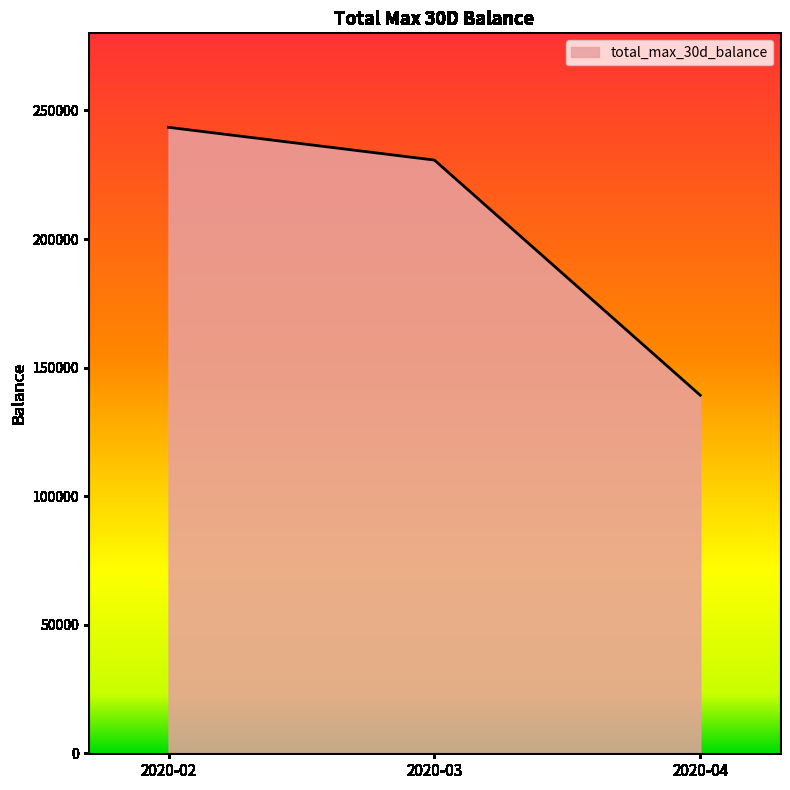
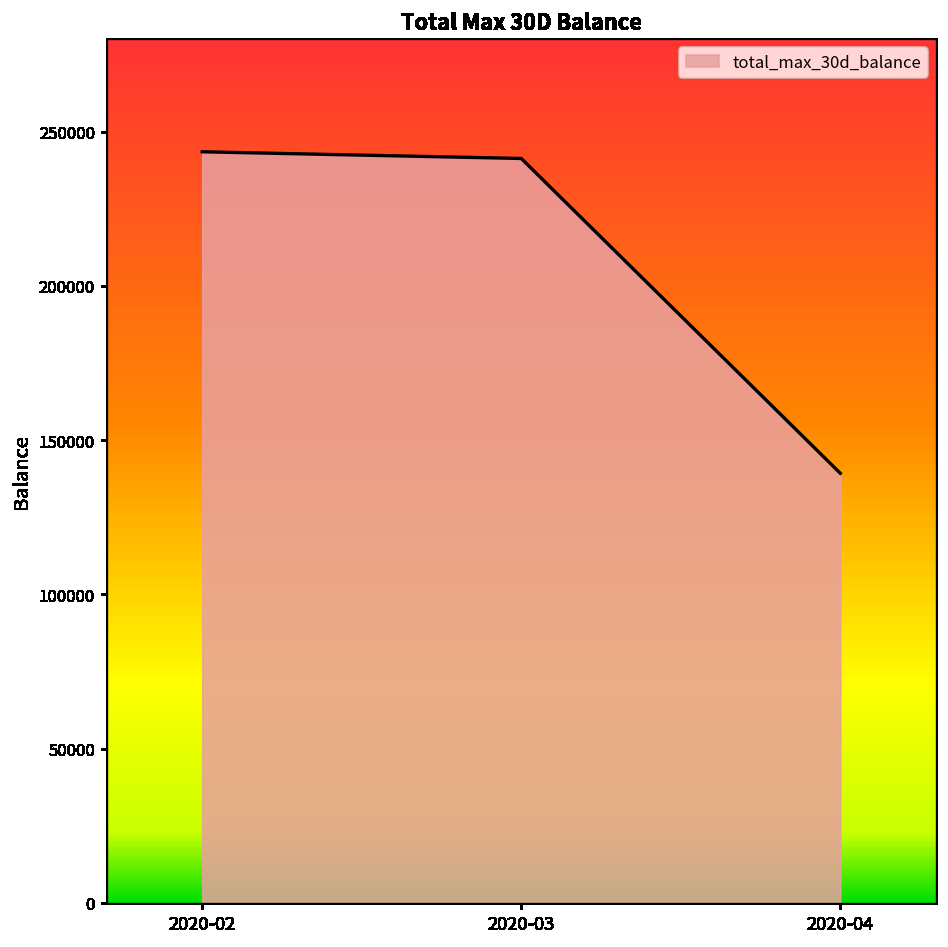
  {
    "2020-02": 243000,
-   "2020-03": 231000,
+   "2020-03": 241000,
    "2020-04": 139000
  }
